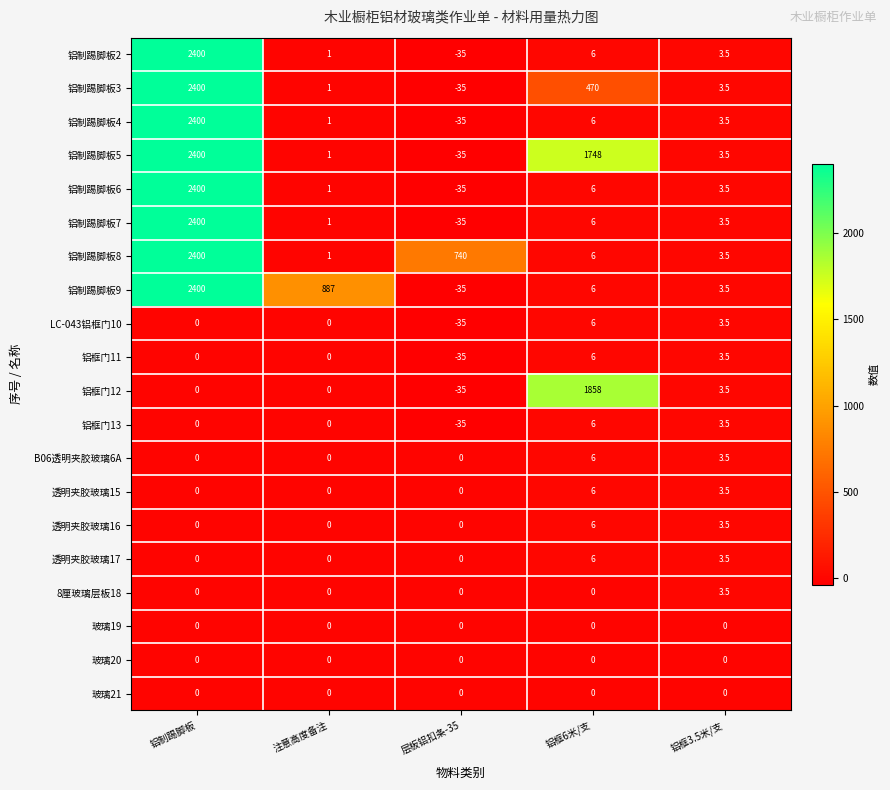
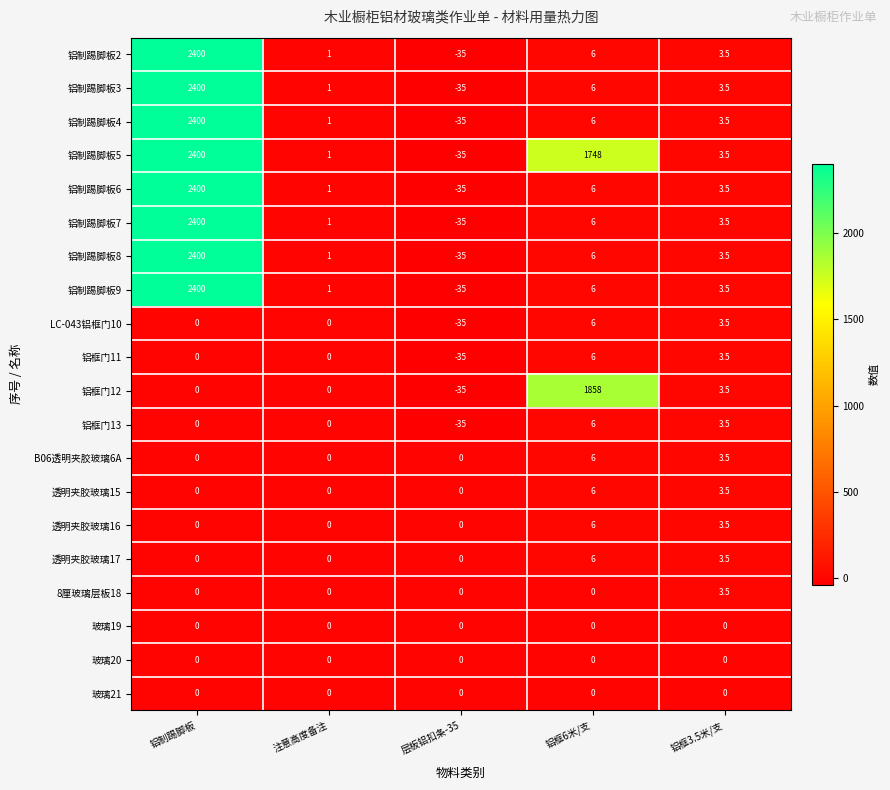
  {
    "铝制踢脚板2": {
      "铝制踢脚板": 2400,
      "注意高度备注": 1,
      "层板铝扣条-35": -35,
      "铝框6米/支": 6,
      "铝框3.5米/支": 3.5
    },
    "铝制踢脚板3": {
      "铝制踢脚板": 2400,
      "注意高度备注": 1,
      "层板铝扣条-35": -35,
-     "铝框6米/支": 470,
+     "铝框6米/支": 6,
      "铝框3.5米/支": 3.5
    },
    "铝制踢脚板4": {
      "铝制踢脚板": 2400,
      "注意高度备注": 1,
      "层板铝扣条-35": -35,
      "铝框6米/支": 6,
      "铝框3.5米/支": 3.5
    },
    "铝制踢脚板5": {
      "铝制踢脚板": 2400,
      "注意高度备注": 1,
      "层板铝扣条-35": -35,
      "铝框6米/支": 1748,
      "铝框3.5米/支": 3.5
    },
    "铝制踢脚板6": {
      "铝制踢脚板": 2400,
      "注意高度备注": 1,
      "层板铝扣条-35": -35,
      "铝框6米/支": 6,
      "铝框3.5米/支": 3.5
    },
    "铝制踢脚板7": {
      "铝制踢脚板": 2400,
      "注意高度备注": 1,
      "层板铝扣条-35": -35,
      "铝框6米/支": 6,
      "铝框3.5米/支": 3.5
    },
    "铝制踢脚板8": {
      "铝制踢脚板": 2400,
      "注意高度备注": 1,
-     "层板铝扣条-35": 740,
+     "层板铝扣条-35": -35,
      "铝框6米/支": 6,
      "铝框3.5米/支": 3.5
    },
    "铝制踢脚板9": {
      "铝制踢脚板": 2400,
-     "注意高度备注": 887,
+     "注意高度备注": 1,
      "层板铝扣条-35": -35,
      "铝框6米/支": 6,
      "铝框3.5米/支": 3.5
    },
    "LC-043铝框门10": {
      "铝制踢脚板": 0,
      "注意高度备注": 0,
      "层板铝扣条-35": -35,
      "铝框6米/支": 6,
      "铝框3.5米/支": 3.5
    },
    "铝框门11": {
      "铝制踢脚板": 0,
      "注意高度备注": 0,
      "层板铝扣条-35": -35,
      "铝框6米/支": 6,
      "铝框3.5米/支": 3.5
    },
    "铝框门12": {
      "铝制踢脚板": 0,
      "注意高度备注": 0,
      "层板铝扣条-35": -35,
      "铝框6米/支": 1858,
      "铝框3.5米/支": 3.5
    },
    "铝框门13": {
      "铝制踢脚板": 0,
      "注意高度备注": 0,
      "层板铝扣条-35": -35,
      "铝框6米/支": 6,
      "铝框3.5米/支": 3.5
    },
    "B06透明夹胶玻璃6A": {
      "铝制踢脚板": 0,
      "注意高度备注": 0,
      "层板铝扣条-35": 0,
      "铝框6米/支": 6,
      "铝框3.5米/支": 3.5
    },
    "透明夹胶玻璃15": {
      "铝制踢脚板": 0,
      "注意高度备注": 0,
      "层板铝扣条-35": 0,
      "铝框6米/支": 6,
      "铝框3.5米/支": 3.5
    },
    "透明夹胶玻璃16": {
      "铝制踢脚板": 0,
      "注意高度备注": 0,
      "层板铝扣条-35": 0,
      "铝框6米/支": 6,
      "铝框3.5米/支": 3.5
    },
    "透明夹胶玻璃17": {
      "铝制踢脚板": 0,
      "注意高度备注": 0,
      "层板铝扣条-35": 0,
      "铝框6米/支": 6,
      "铝框3.5米/支": 3.5
    },
    "8厘玻璃层板18": {
      "铝制踢脚板": 0,
      "注意高度备注": 0,
      "层板铝扣条-35": 0,
      "铝框6米/支": 0,
      "铝框3.5米/支": 3.5
    },
    "玻璃19": {
      "铝制踢脚板": 0,
      "注意高度备注": 0,
      "层板铝扣条-35": 0,
      "铝框6米/支": 0,
      "铝框3.5米/支": 0
    },
    "玻璃20": {
      "铝制踢脚板": 0,
      "注意高度备注": 0,
      "层板铝扣条-35": 0,
      "铝框6米/支": 0,
      "铝框3.5米/支": 0
    },
    "玻璃21": {
      "铝制踢脚板": 0,
      "注意高度备注": 0,
      "层板铝扣条-35": 0,
      "铝框6米/支": 0,
      "铝框3.5米/支": 0
    }
  }
